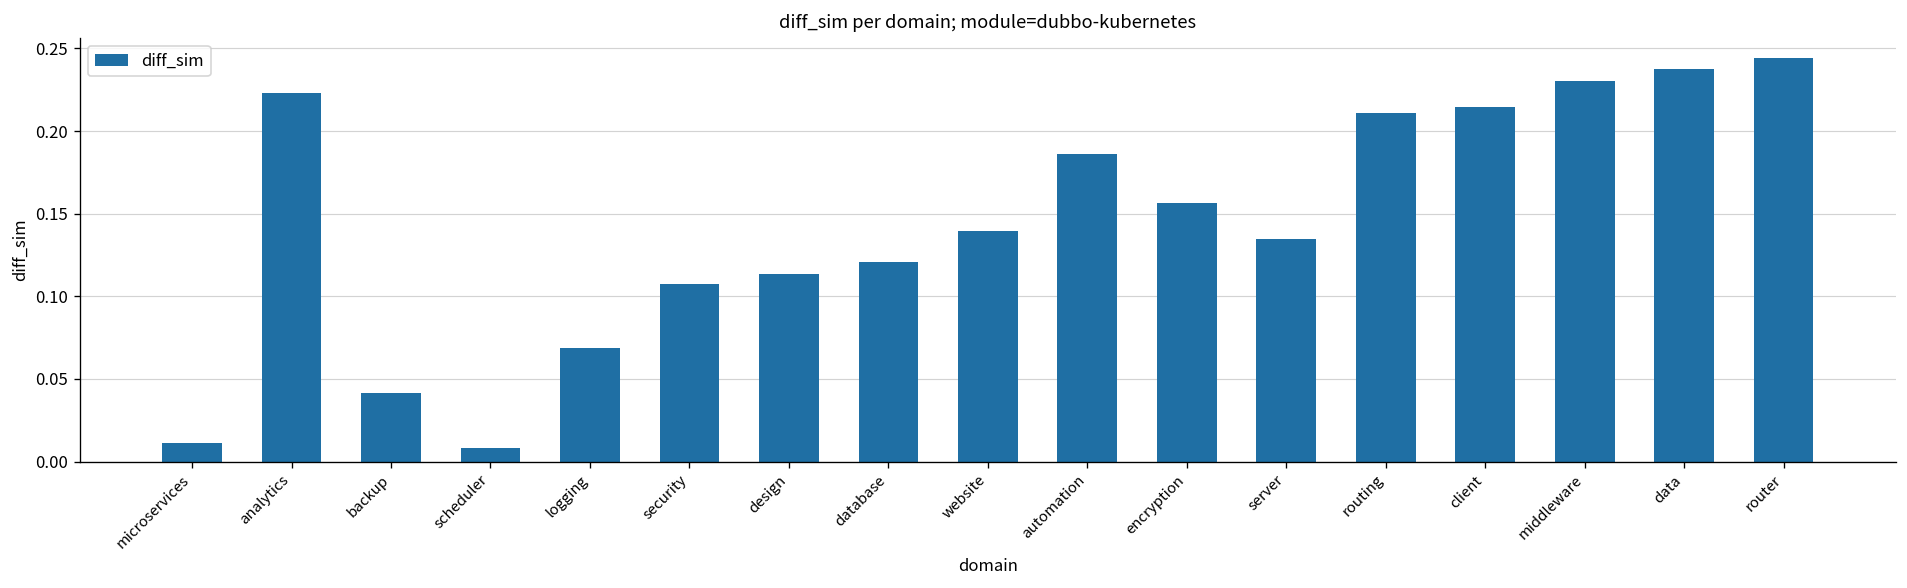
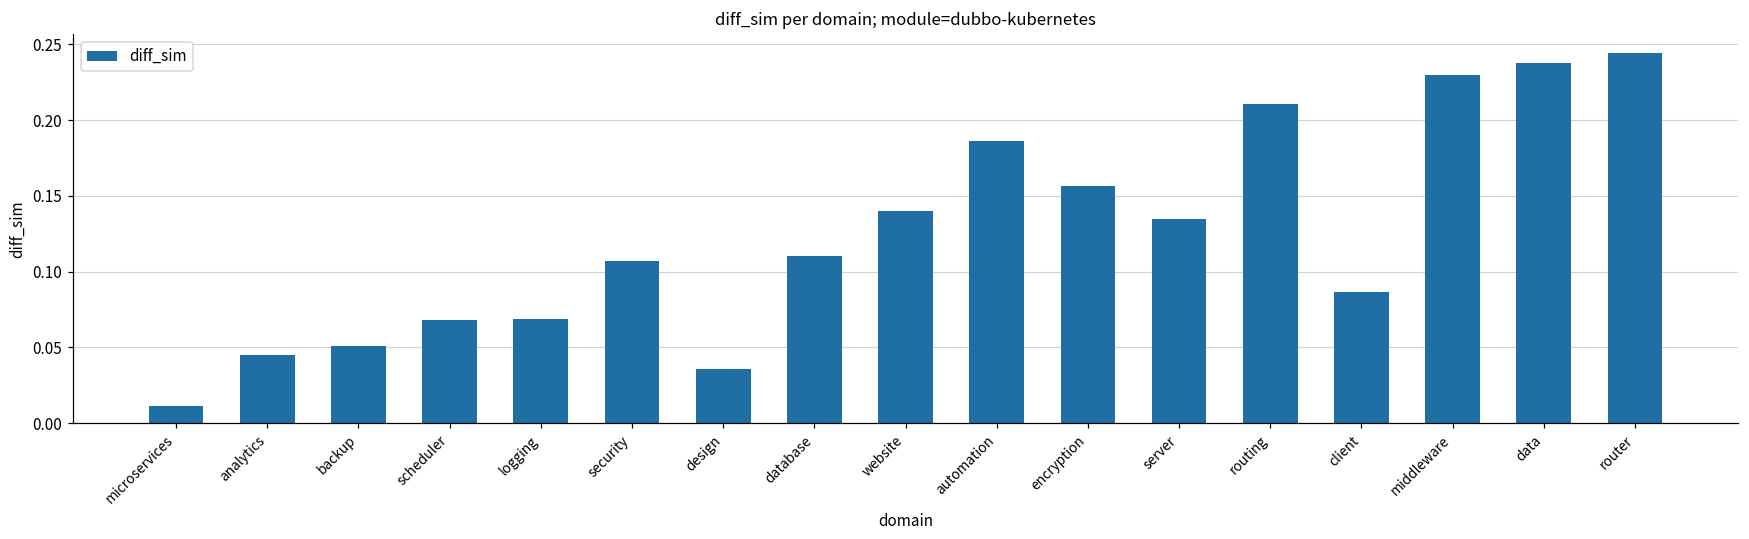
  {
    "microservices": 0.011,
-   "analytics": 0.223,
-   "backup": 0.042,
-   "scheduler": 0.008,
+   "analytics": 0.045,
+   "backup": 0.051,
+   "scheduler": 0.068,
    "logging": 0.069,
    "security": 0.107,
-   "design": 0.113,
-   "database": 0.121,
+   "design": 0.036,
+   "database": 0.110,
    "website": 0.140,
    "automation": 0.186,
    "encryption": 0.157,
    "server": 0.135,
    "routing": 0.211,
-   "client": 0.215,
+   "client": 0.086,
    "middleware": 0.230,
    "data": 0.238,
    "router": 0.244
  }
